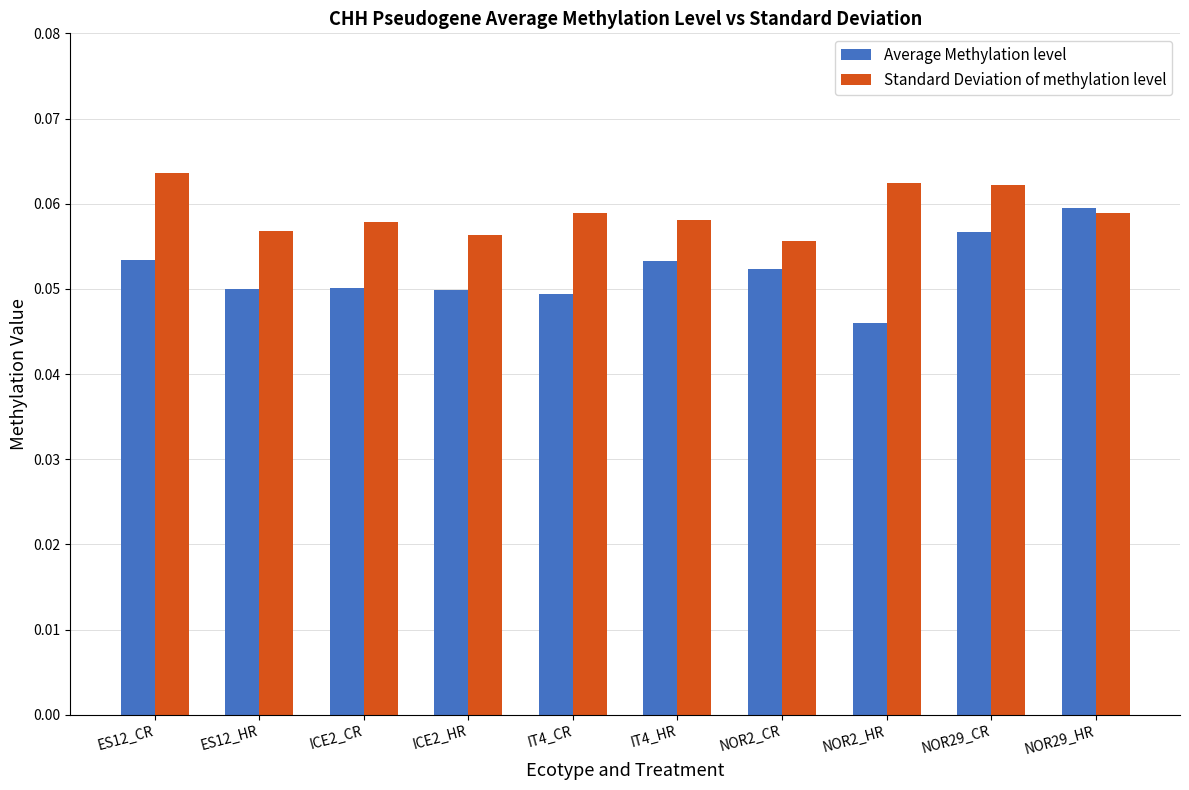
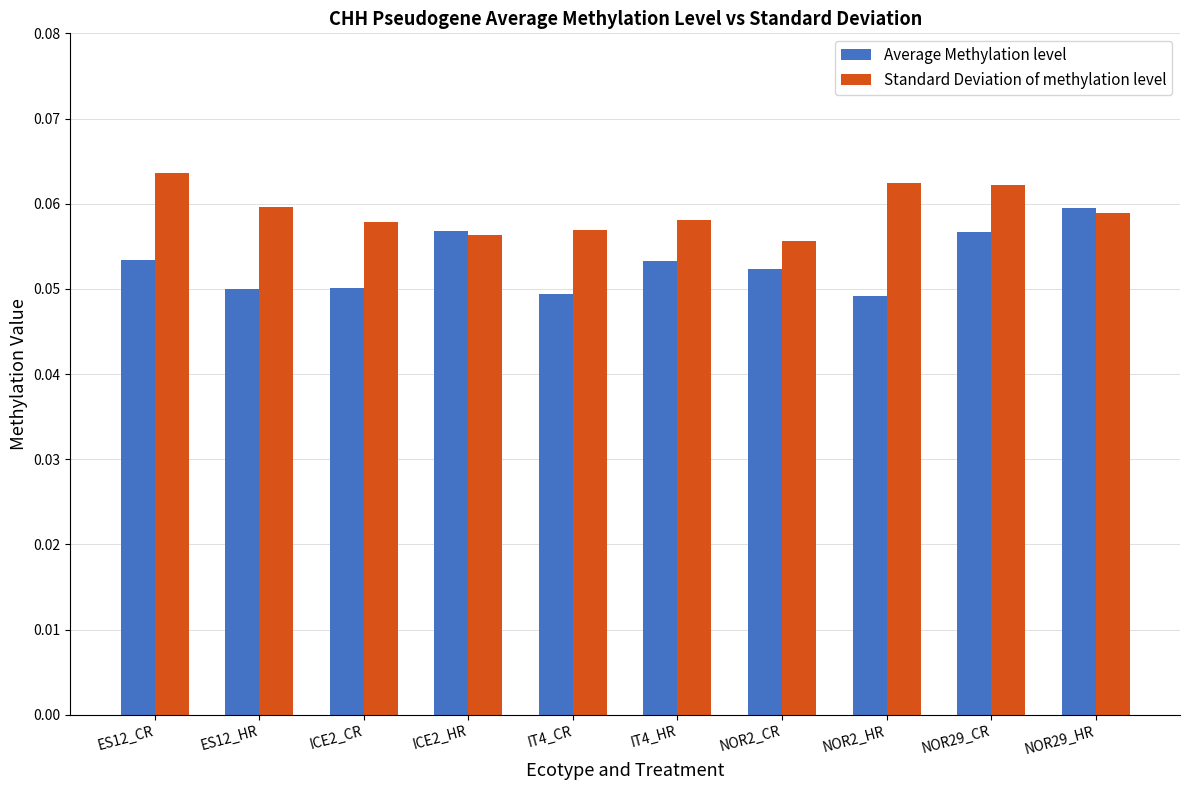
  {
    "Average Methylation level": {
      "ES12_CR": 0.053,
      "ES12_HR": 0.050,
      "ICE2_CR": 0.050,
-     "ICE2_HR": 0.050,
+     "ICE2_HR": 0.057,
      "IT4_CR": 0.049,
      "IT4_HR": 0.053,
      "NOR2_CR": 0.052,
-     "NOR2_HR": 0.046,
+     "NOR2_HR": 0.049,
      "NOR29_CR": 0.057,
      "NOR29_HR": 0.060
    },
    "Standard Deviation of methylation level": {
      "ES12_CR": 0.064,
-     "ES12_HR": 0.057,
+     "ES12_HR": 0.060,
      "ICE2_CR": 0.058,
      "ICE2_HR": 0.056,
-     "IT4_CR": 0.059,
+     "IT4_CR": 0.057,
      "IT4_HR": 0.058,
      "NOR2_CR": 0.056,
      "NOR2_HR": 0.062,
      "NOR29_CR": 0.062,
      "NOR29_HR": 0.059
    }
  }
